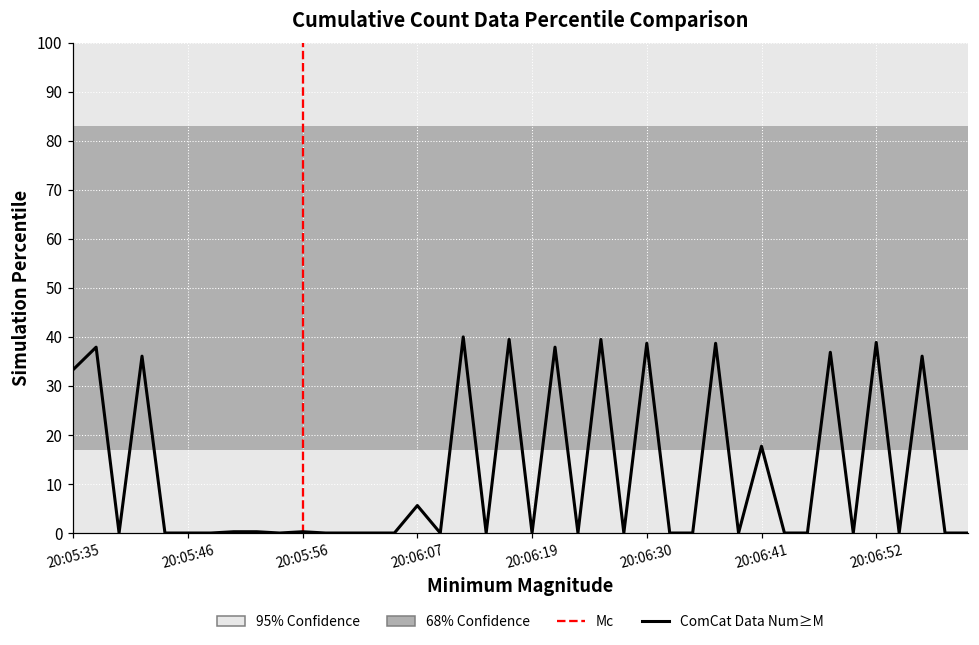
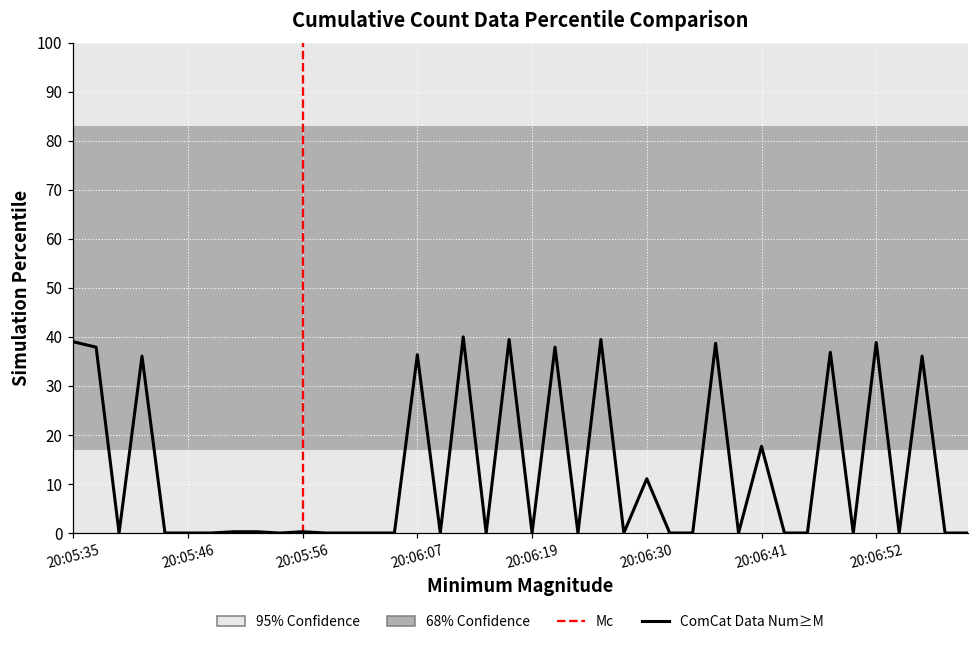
  {
-   "20:05:35": 33,
+   "20:05:35": 39,
    "20:05:46": 0,
    "20:05:56": 0,
-   "20:06:07": 6,
+   "20:06:07": 36,
    "20:06:19": 0,
-   "20:06:30": 39,
+   "20:06:30": 11,
    "20:06:41": 18,
    "20:06:52": 39
  }
